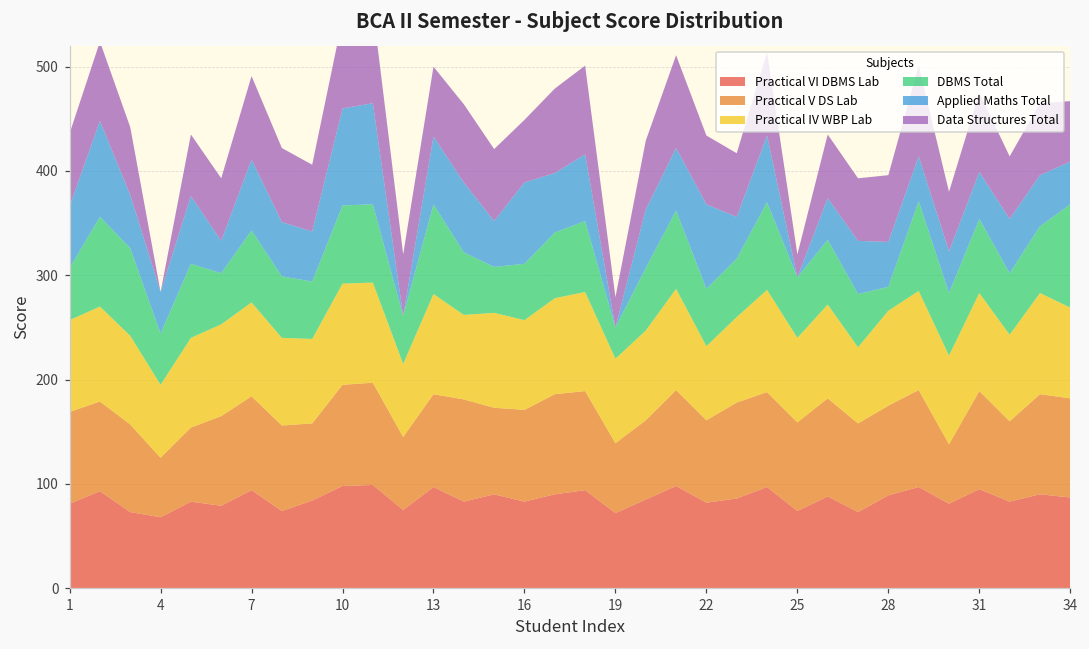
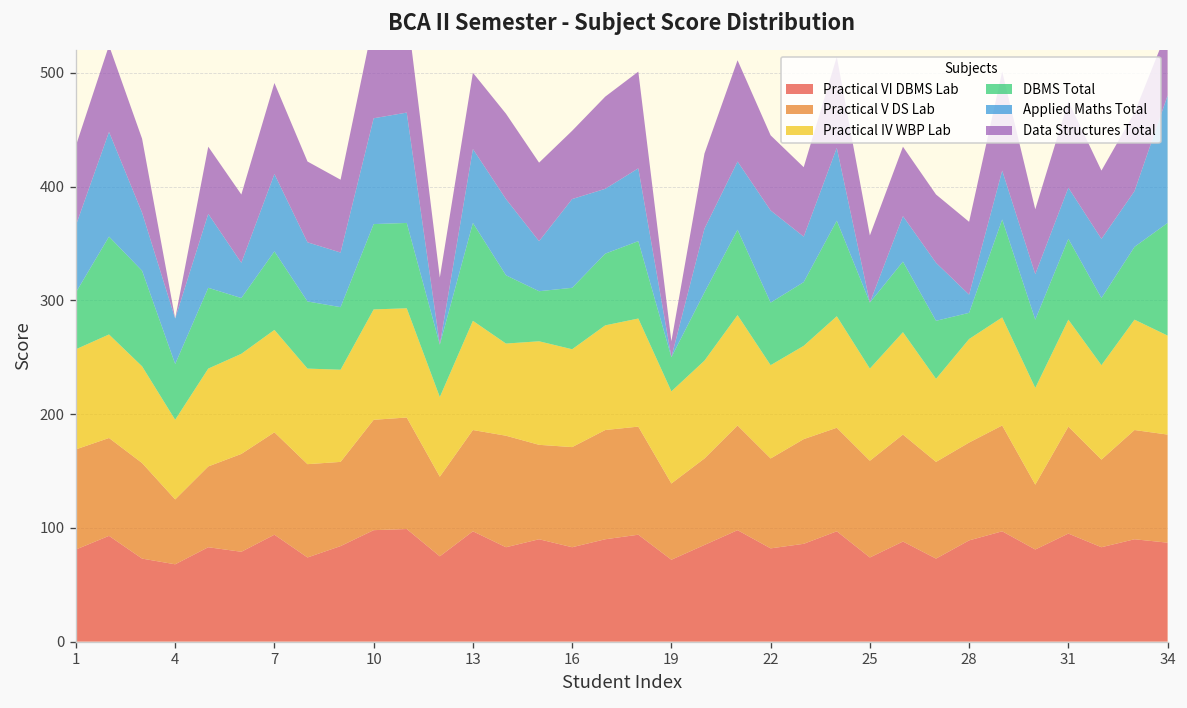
  {
    "Practical IV WBP Lab": {
      "1": 90,
      "4": 70,
      "7": 90,
      "10": 100,
      "13": 100,
      "16": 90,
      "19": 80,
-     "22": 70,
+     "22": 80,
      "25": 80,
      "28": 90,
      "31": 90,
      "34": 90
    },
    "DBMS Total": {
      "1": 50,
      "4": 50,
      "7": 70,
      "10": 80,
      "13": 90,
      "16": 50,
      "22": 60,
      "28": 20,
      "31": 70,
      "34": 100
    },
    "Applied Maths Total": {
      "1": 60,
      "7": 70,
      "10": 90,
      "13": 70,
      "16": 80,
      "22": 80,
-     "28": 40,
+     "28": 20,
      "31": 50,
-     "34": 40
+     "34": 110
    },
    "Data Structures Total": {
      "1": 70,
      "7": 80,
      "13": 70,
      "16": 60,
-     "19": 30,
+     "19": 10,
      "22": 70,
-     "25": 20,
+     "25": 60,
      "28": 60
    }
  }
